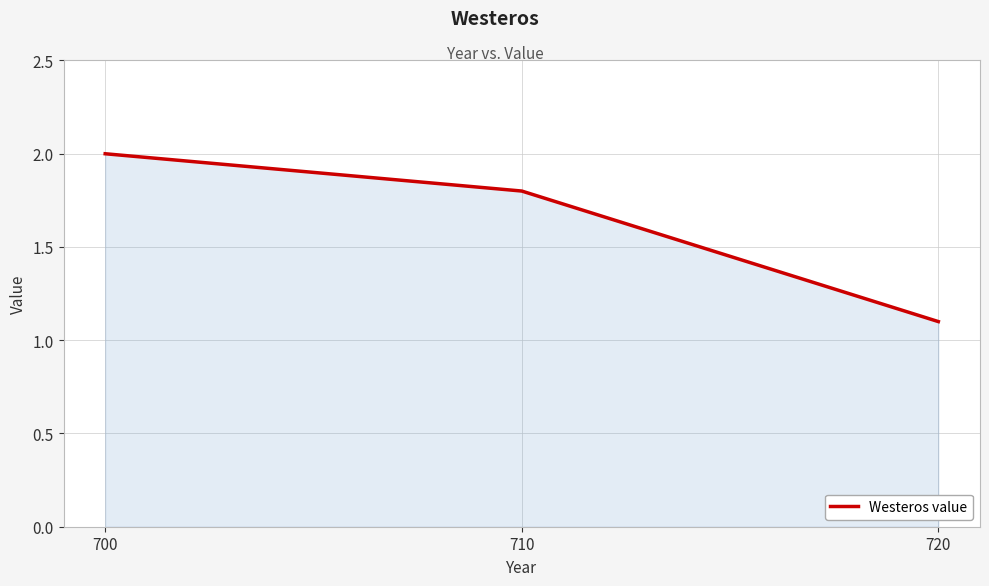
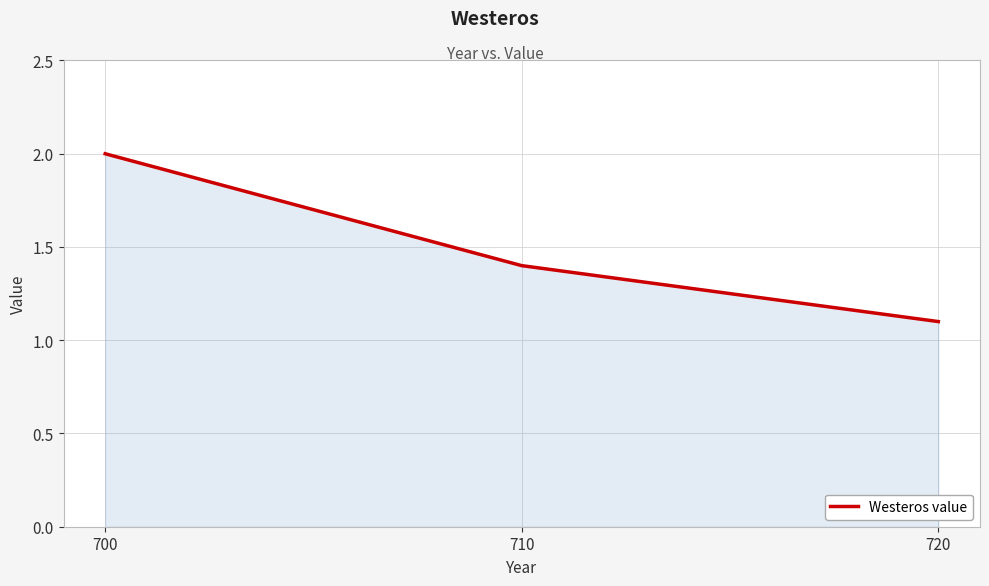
  {
    "700": 2.0,
-   "710": 1.8,
+   "710": 1.4,
    "720": 1.1
  }
